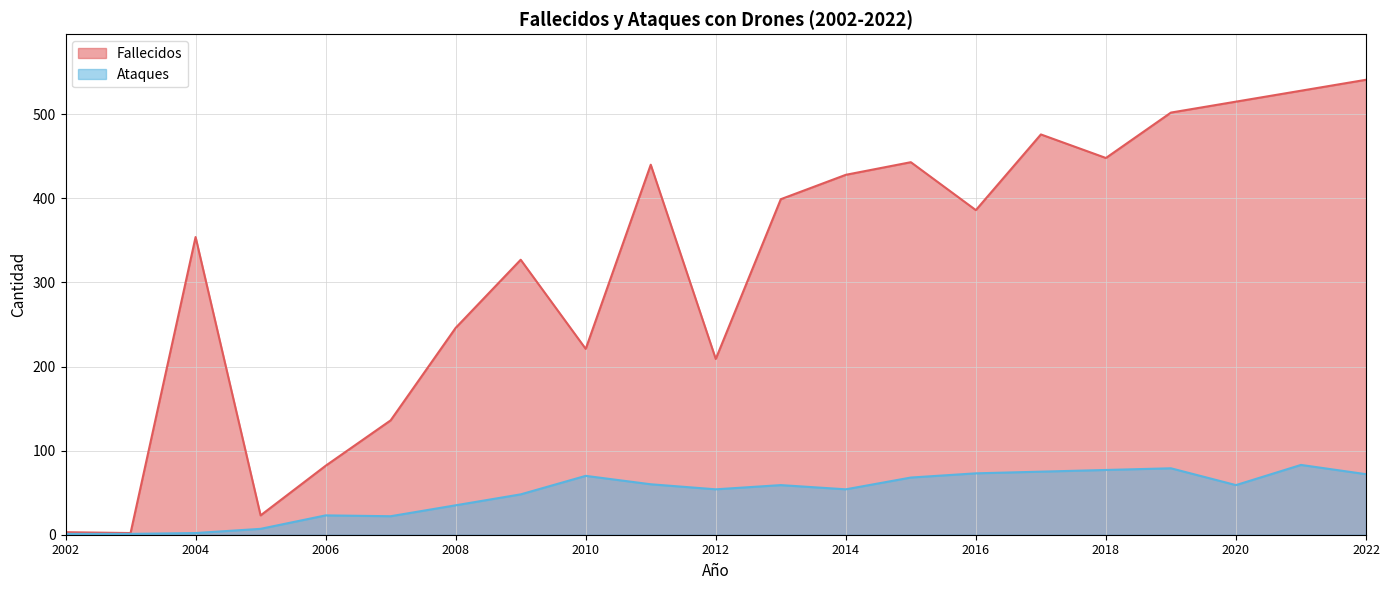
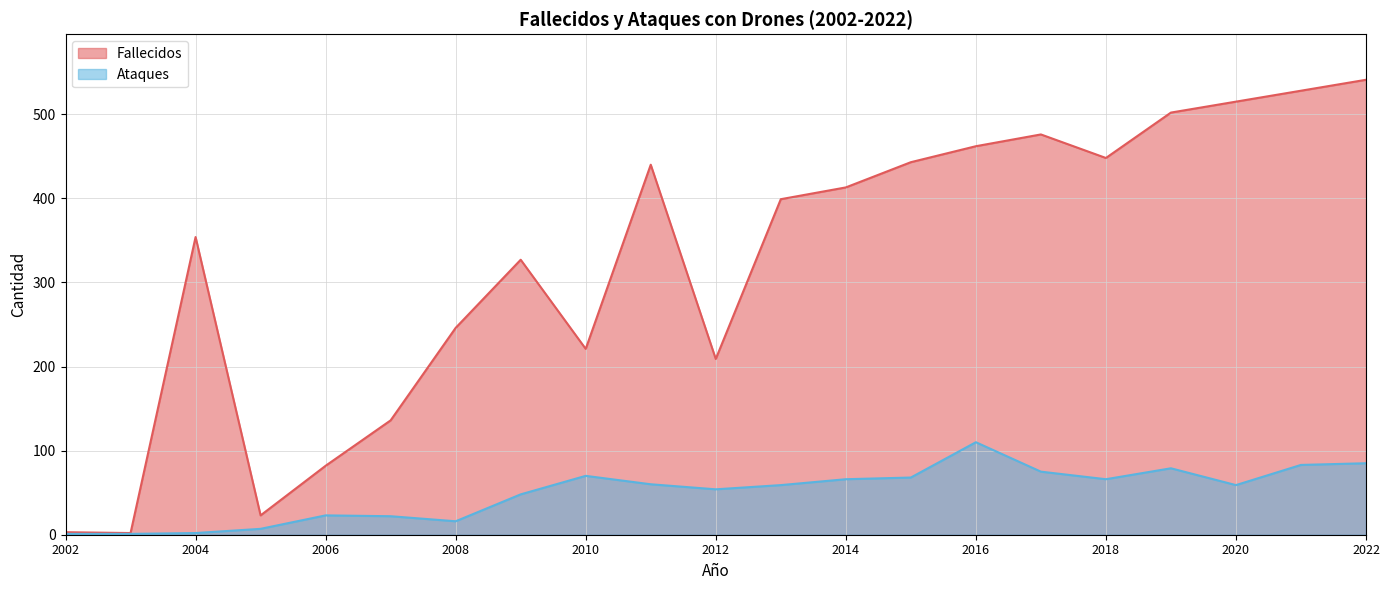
  {
    "Fallecidos": {
      "2004": 350,
      "2006": 80,
      "2008": 250,
      "2010": 220,
      "2012": 210,
-     "2014": 430,
-     "2016": 390,
+     "2014": 410,
+     "2016": 460,
      "2018": 450,
      "2020": 520,
      "2022": 540
    },
    "Ataques": {
      "2004": 0,
      "2006": 20,
-     "2008": 40,
+     "2008": 20,
      "2010": 70,
      "2012": 50,
-     "2014": 50,
-     "2016": 70,
-     "2018": 80,
+     "2014": 70,
+     "2016": 110,
+     "2018": 70,
      "2020": 60,
-     "2022": 70
+     "2022": 90
    }
  }
